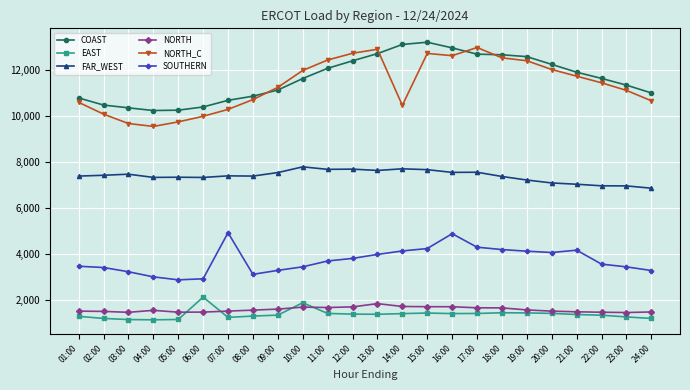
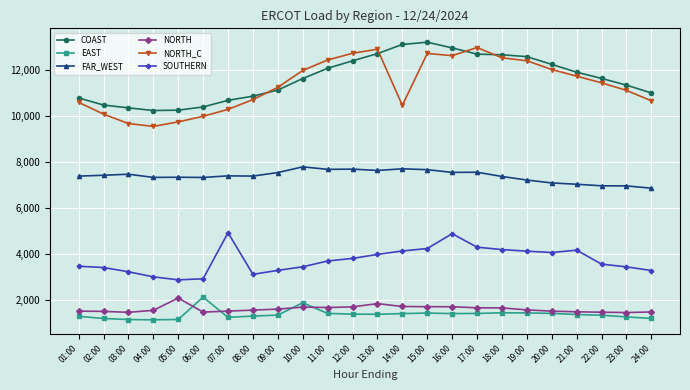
  {
    "EAST": {
      "01:00": "1,300",
      "02:00": "1,200",
      "03:00": "1,200",
      "04:00": "1,200",
      "05:00": "1,200",
      "06:00": "2,100",
      "07:00": "1,300",
      "08:00": "1,300",
      "09:00": "1,400",
      "10:00": "1,900",
      "11:00": "1,400",
      "12:00": "1,400",
      "13:00": "1,400",
      "14:00": "1,400",
      "15:00": "1,400",
      "16:00": "1,400",
      "17:00": "1,400",
      "18:00": "1,500",
      "19:00": "1,500",
      "21:00": "1,400",
      "22:00": "1,400",
      "23:00": "1,300",
      "24:00": "1,200"
    },
    "NORTH": {
      "01:00": "1,500",
      "02:00": "1,500",
      "03:00": "1,500",
      "04:00": "1,600",
-     "05:00": "1,500",
+     "05:00": "2,100",
      "06:00": "1,500",
      "07:00": "1,500",
      "08:00": "1,600",
      "09:00": "1,600",
      "10:00": "1,700",
      "11:00": "1,700",
      "12:00": "1,700",
      "13:00": "1,900",
      "14:00": "1,700",
      "15:00": "1,700",
      "16:00": "1,700",
      "17:00": "1,700",
      "18:00": "1,700",
      "19:00": "1,600",
      "21:00": "1,500",
      "22:00": "1,500",
      "23:00": "1,500",
      "24:00": "1,500"
    },
    "NORTH_C": {
      "01:00": "10,600",
      "02:00": "10,100",
      "03:00": "9,700",
      "04:00": "9,500",
      "05:00": "9,700",
      "06:00": "10,000",
      "07:00": "10,300",
      "08:00": "10,700",
      "09:00": "11,200",
      "10:00": "12,000",
      "11:00": "12,400",
      "12:00": "12,700",
      "13:00": "12,900",
      "14:00": "10,500",
      "15:00": "12,700",
      "16:00": "12,600",
      "17:00": "13,000",
      "18:00": "12,500",
      "19:00": "12,400",
      "20:00": "12,000",
      "21:00": "11,700",
      "22:00": "11,400",
      "23:00": "11,100",
      "24:00": "10,700"
    },
    "SOUTHERN": {
      "01:00": "3,500",
      "02:00": "3,400",
      "03:00": "3,200",
      "04:00": "3,000",
      "05:00": "2,900",
      "06:00": "2,900",
      "07:00": "4,900",
      "08:00": "3,100",
      "09:00": "3,300",
      "10:00": "3,500",
      "11:00": "3,700",
      "12:00": "3,800",
      "13:00": "4,000",
      "14:00": "4,100",
      "15:00": "4,200",
      "16:00": "4,900",
      "17:00": "4,300",
      "18:00": "4,200",
      "19:00": "4,100",
      "20:00": "4,100",
      "21:00": "4,200",
      "22:00": "3,600",
      "23:00": "3,500",
      "24:00": "3,300"
    }
  }
